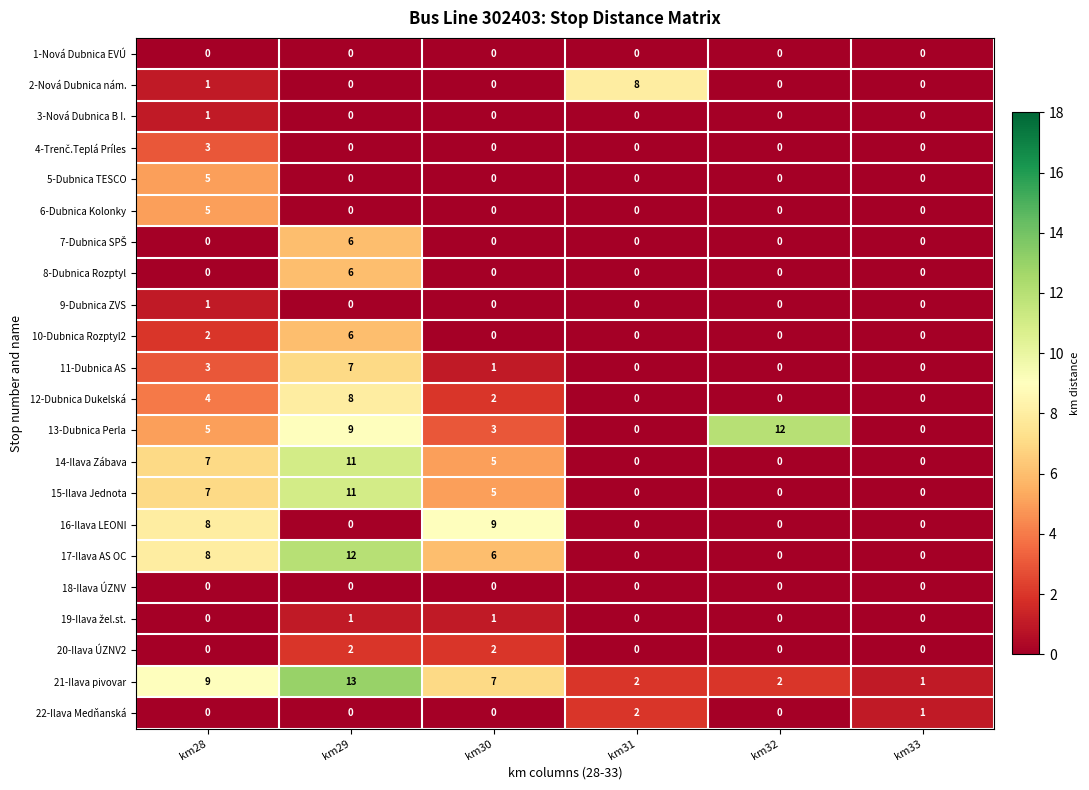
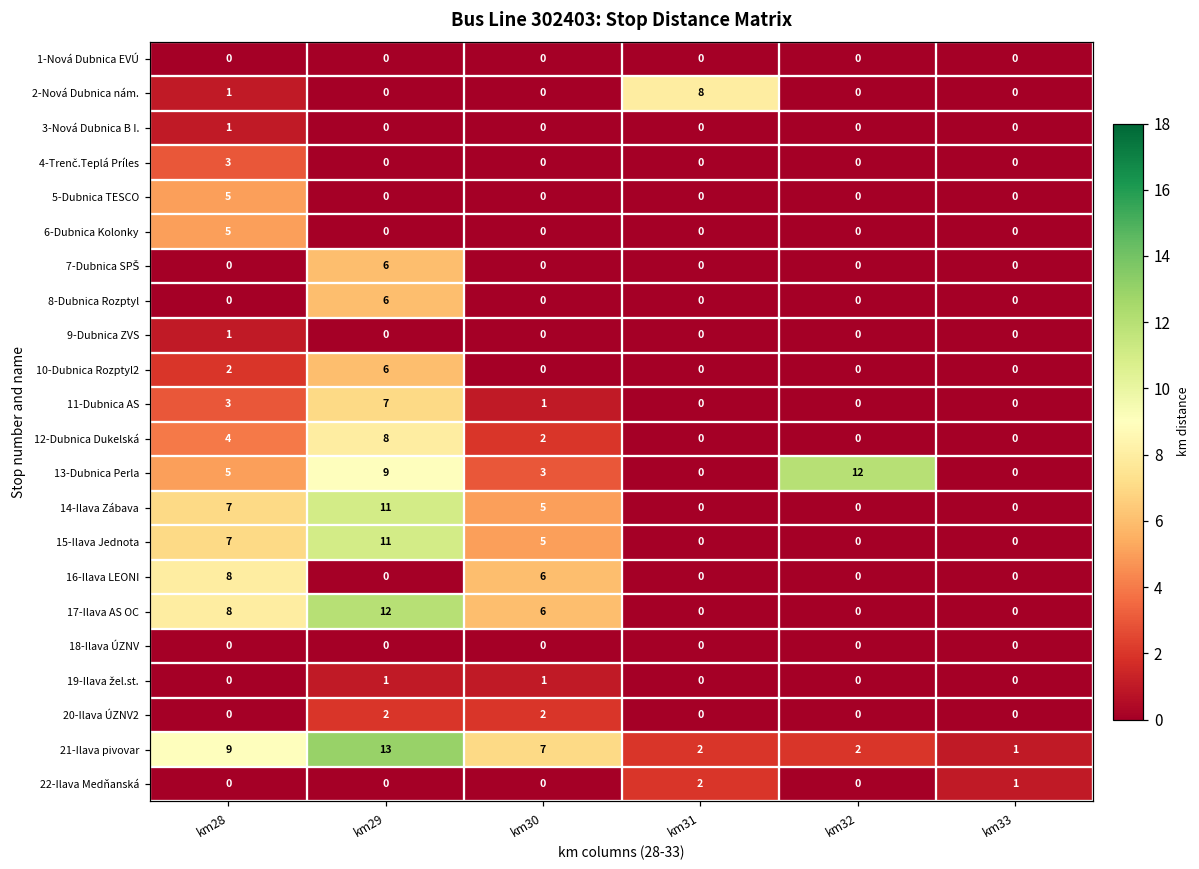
  {
    "1-Nová Dubnica EVÚ": {
      "km28": 0,
      "km29": 0,
      "km30": 0,
      "km31": 0,
      "km32": 0,
      "km33": 0
    },
    "2-Nová Dubnica nám.": {
      "km28": 1,
      "km29": 0,
      "km30": 0,
      "km31": 8,
      "km32": 0,
      "km33": 0
    },
    "3-Nová Dubnica B I.": {
      "km28": 1,
      "km29": 0,
      "km30": 0,
      "km31": 0,
      "km32": 0,
      "km33": 0
    },
    "4-Trenč.Teplá Príles": {
      "km28": 3,
      "km29": 0,
      "km30": 0,
      "km31": 0,
      "km32": 0,
      "km33": 0
    },
    "5-Dubnica TESCO": {
      "km28": 5,
      "km29": 0,
      "km30": 0,
      "km31": 0,
      "km32": 0,
      "km33": 0
    },
    "6-Dubnica Kolonky": {
      "km28": 5,
      "km29": 0,
      "km30": 0,
      "km31": 0,
      "km32": 0,
      "km33": 0
    },
    "7-Dubnica SPŠ": {
      "km28": 0,
      "km29": 6,
      "km30": 0,
      "km31": 0,
      "km32": 0,
      "km33": 0
    },
    "8-Dubnica Rozptyl": {
      "km28": 0,
      "km29": 6,
      "km30": 0,
      "km31": 0,
      "km32": 0,
      "km33": 0
    },
    "9-Dubnica ZVS": {
      "km28": 1,
      "km29": 0,
      "km30": 0,
      "km31": 0,
      "km32": 0,
      "km33": 0
    },
    "10-Dubnica Rozptyl2": {
      "km28": 2,
      "km29": 6,
      "km30": 0,
      "km31": 0,
      "km32": 0,
      "km33": 0
    },
    "11-Dubnica AS": {
      "km28": 3,
      "km29": 7,
      "km30": 1,
      "km31": 0,
      "km32": 0,
      "km33": 0
    },
    "12-Dubnica Dukelská": {
      "km28": 4,
      "km29": 8,
      "km30": 2,
      "km31": 0,
      "km32": 0,
      "km33": 0
    },
    "13-Dubnica Perla": {
      "km28": 5,
      "km29": 9,
      "km30": 3,
      "km31": 0,
      "km32": 12,
      "km33": 0
    },
    "14-Ilava Zábava": {
      "km28": 7,
      "km29": 11,
      "km30": 5,
      "km31": 0,
      "km32": 0,
      "km33": 0
    },
    "15-Ilava Jednota": {
      "km28": 7,
      "km29": 11,
      "km30": 5,
      "km31": 0,
      "km32": 0,
      "km33": 0
    },
    "16-Ilava LEONI": {
      "km28": 8,
      "km29": 0,
-     "km30": 9,
+     "km30": 6,
      "km31": 0,
      "km32": 0,
      "km33": 0
    },
    "17-Ilava AS OC": {
      "km28": 8,
      "km29": 12,
      "km30": 6,
      "km31": 0,
      "km32": 0,
      "km33": 0
    },
    "18-Ilava ÚZNV": {
      "km28": 0,
      "km29": 0,
      "km30": 0,
      "km31": 0,
      "km32": 0,
      "km33": 0
    },
    "19-Ilava žel.st.": {
      "km28": 0,
      "km29": 1,
      "km30": 1,
      "km31": 0,
      "km32": 0,
      "km33": 0
    },
    "20-Ilava ÚZNV2": {
      "km28": 0,
      "km29": 2,
      "km30": 2,
      "km31": 0,
      "km32": 0,
      "km33": 0
    },
    "21-Ilava pivovar": {
      "km28": 9,
      "km29": 13,
      "km30": 7,
      "km31": 2,
      "km32": 2,
      "km33": 1
    },
    "22-Ilava Medňanská": {
      "km28": 0,
      "km29": 0,
      "km30": 0,
      "km31": 2,
      "km32": 0,
      "km33": 1
    }
  }
